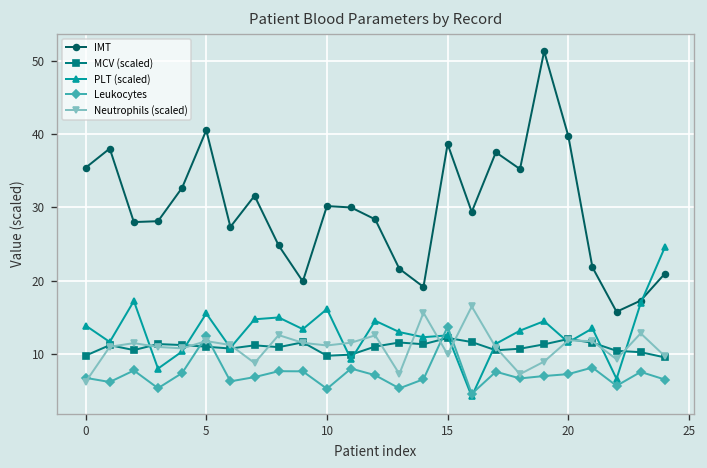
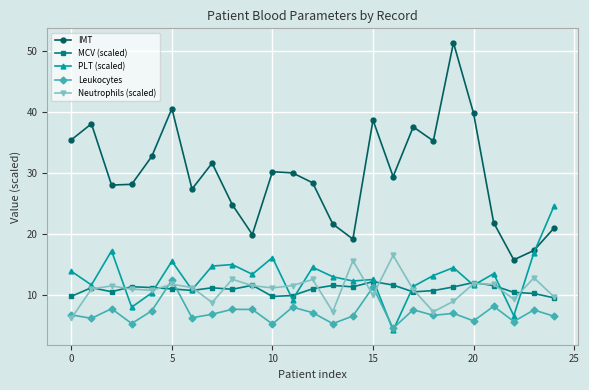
  {
    "Leukocytes": {
      "0": 7,
      "5": 12,
      "10": 5,
-     "15": 14,
-     "20": 7
+     "15": 11,
+     "20": 6
    },
    "Neutrophils (scaled)": {
      "0": 6,
      "5": 12,
      "10": 11,
      "15": 10
    }
  }
